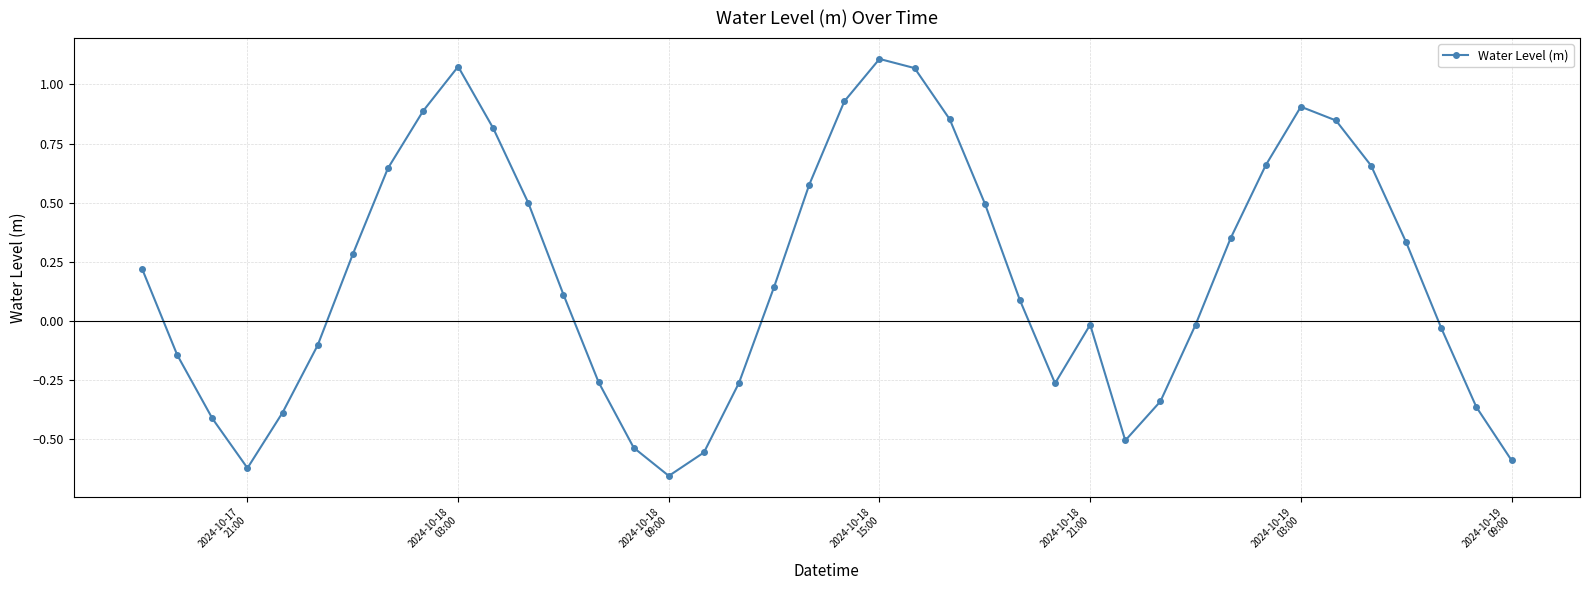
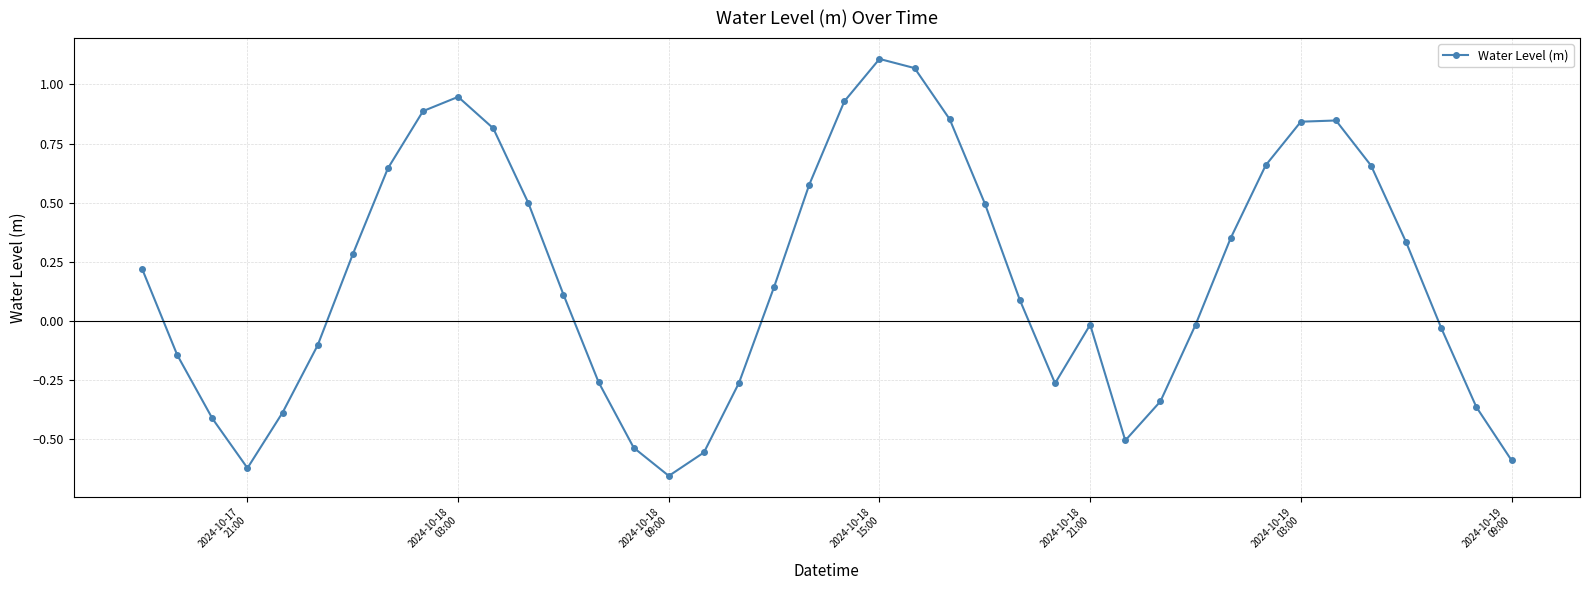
  {
    "2024-10-17 21:00": -0.62,
-   "2024-10-18 03:00": 1.08,
+   "2024-10-18 03:00": 0.95,
    "2024-10-18 09:00": -0.66,
    "2024-10-18 15:00": 1.11,
    "2024-10-18 21:00": -0.02,
-   "2024-10-19 03:00": 0.91,
+   "2024-10-19 03:00": 0.84,
    "2024-10-19 09:00": -0.59
  }
